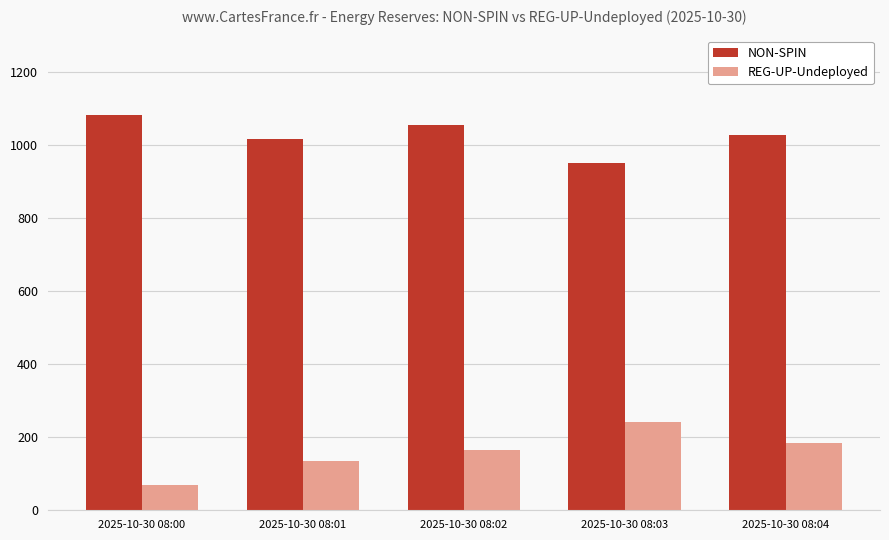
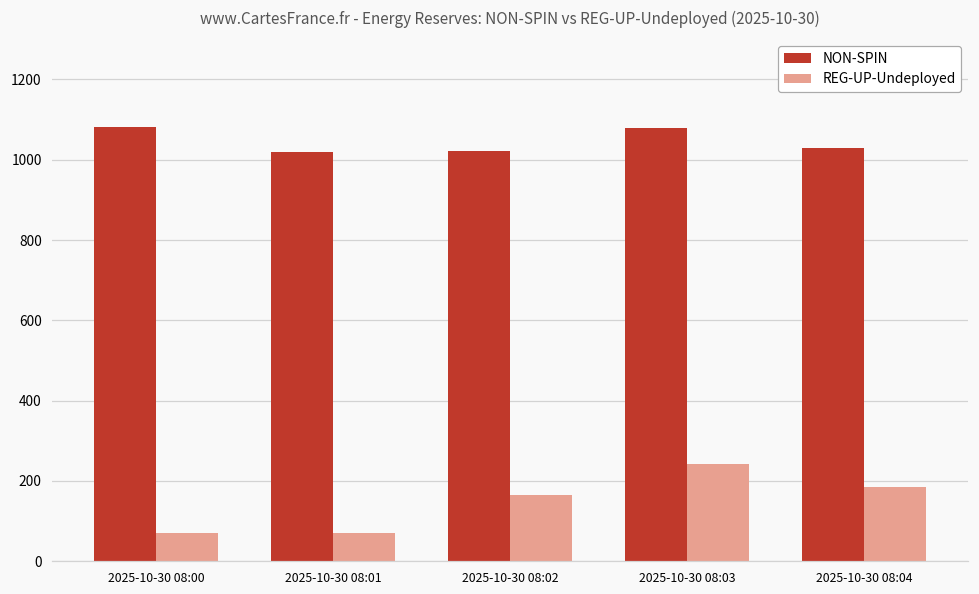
  {
    "NON-SPIN": {
      "2025-10-30 08:00": 1080,
      "2025-10-30 08:01": 1020,
-     "2025-10-30 08:02": 1050,
-     "2025-10-30 08:03": 950,
+     "2025-10-30 08:02": 1020,
+     "2025-10-30 08:03": 1080,
      "2025-10-30 08:04": 1030
    },
    "REG-UP-Undeployed": {
      "2025-10-30 08:00": 70,
-     "2025-10-30 08:01": 140,
+     "2025-10-30 08:01": 70,
      "2025-10-30 08:02": 170,
      "2025-10-30 08:03": 240,
      "2025-10-30 08:04": 190
    }
  }
